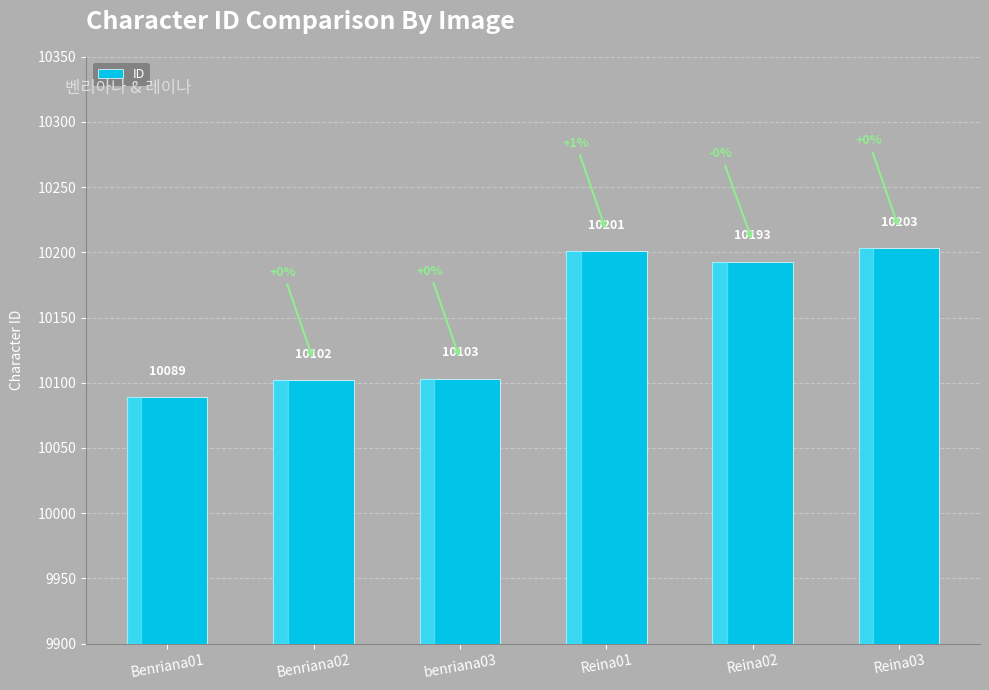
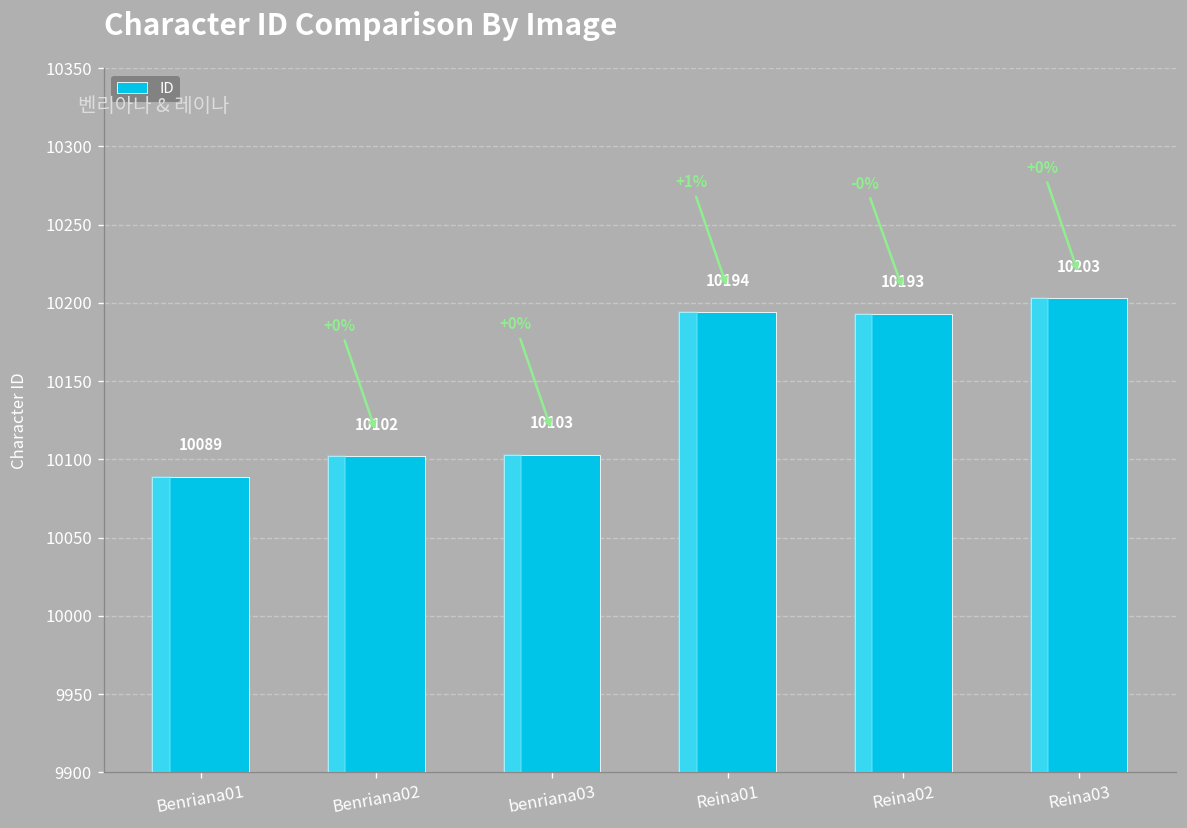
  {
    "Benriana01": 10089,
-   "Reina01": 10201
+   "Reina01": 10194
  }
